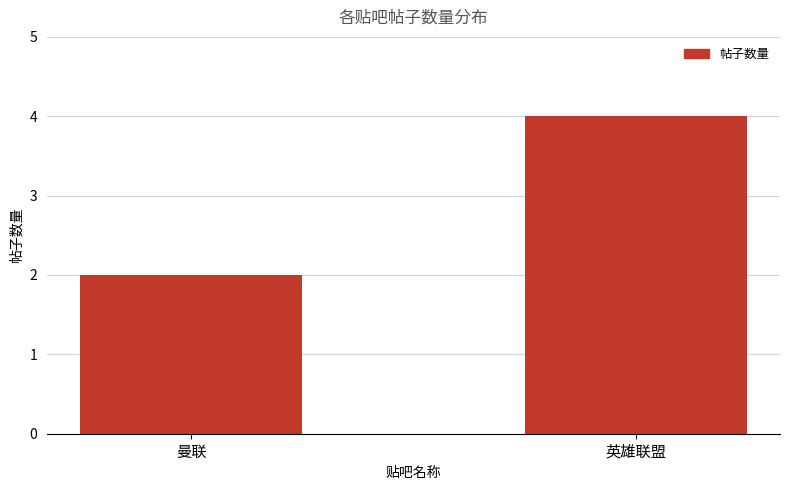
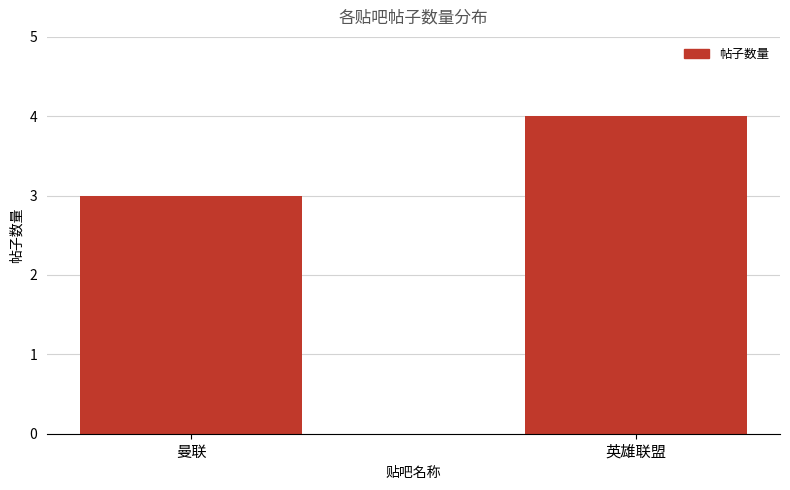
  {
-   "曼联": 2,
+   "曼联": 3,
    "英雄联盟": 4
  }
